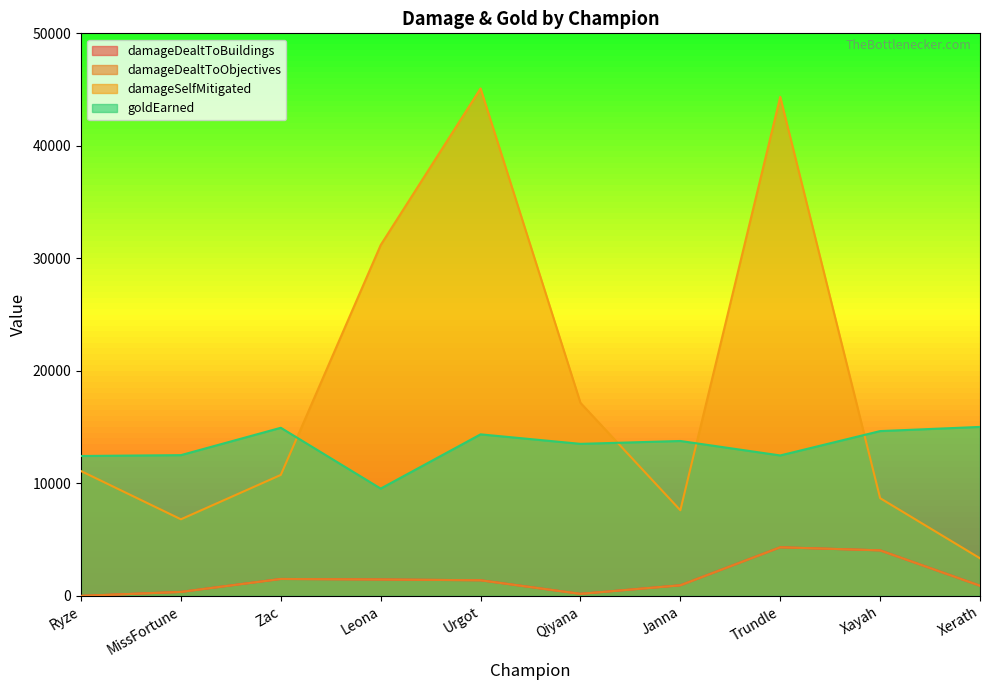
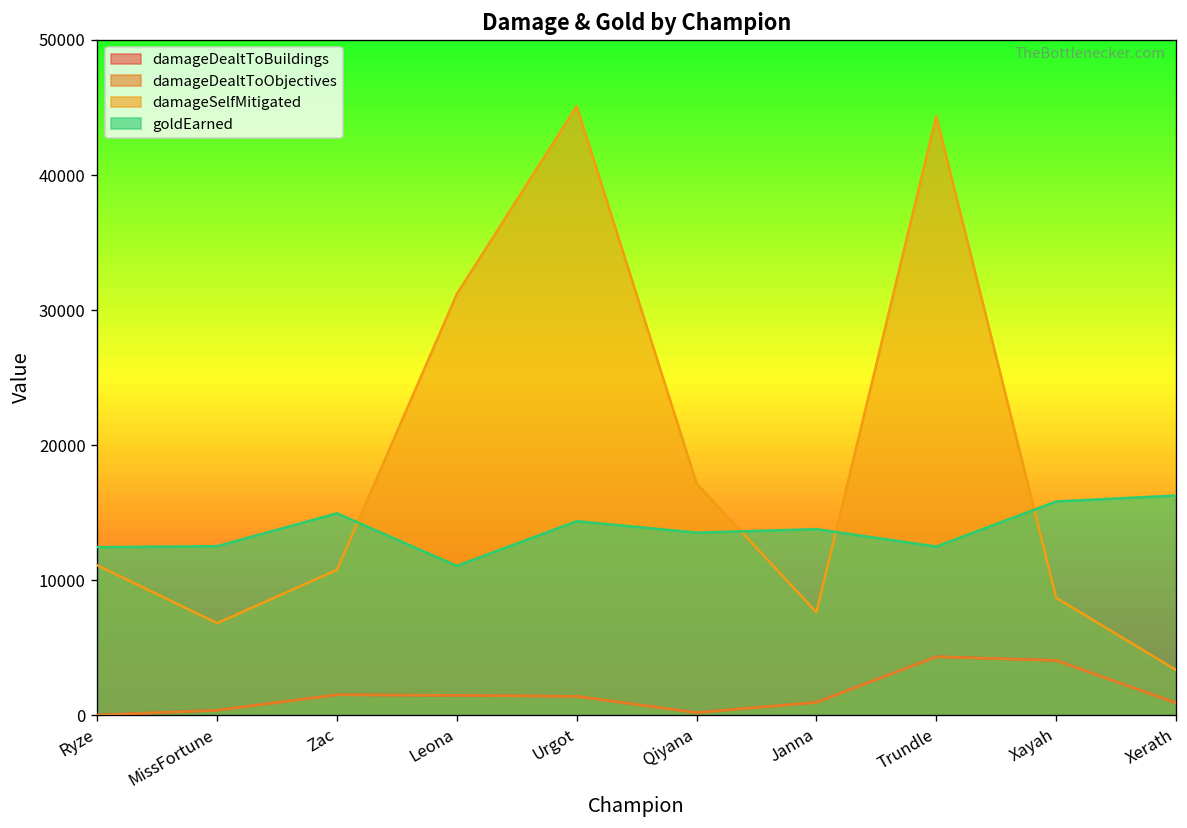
  {
    "goldEarned": {
      "Ryze": 12400,
      "MissFortune": 12500,
      "Zac": 14900,
-     "Leona": 9500,
+     "Leona": 11100,
      "Urgot": 14400,
      "Qiyana": 13500,
      "Janna": 13800,
      "Trundle": 12500,
-     "Xayah": 14600,
-     "Xerath": 15000
+     "Xayah": 15800,
+     "Xerath": 16300
    }
  }
